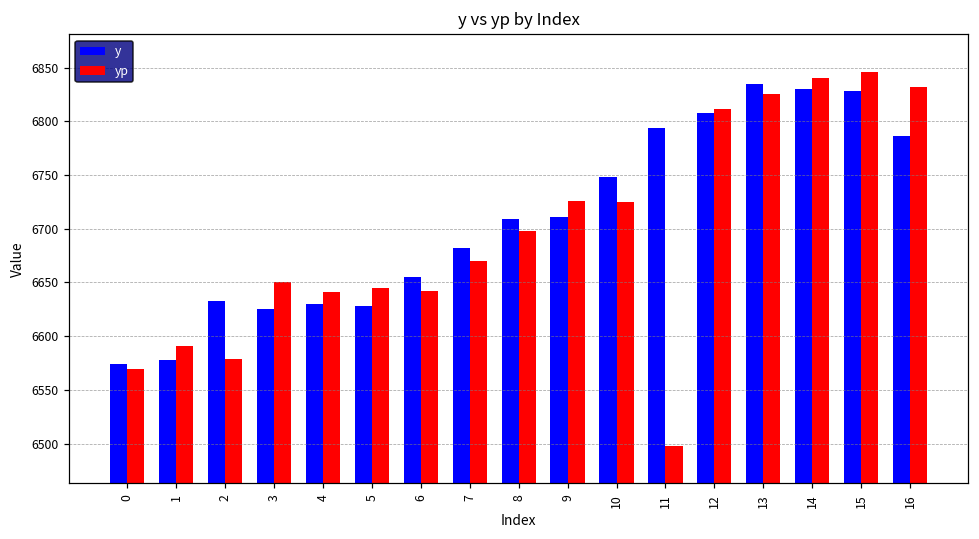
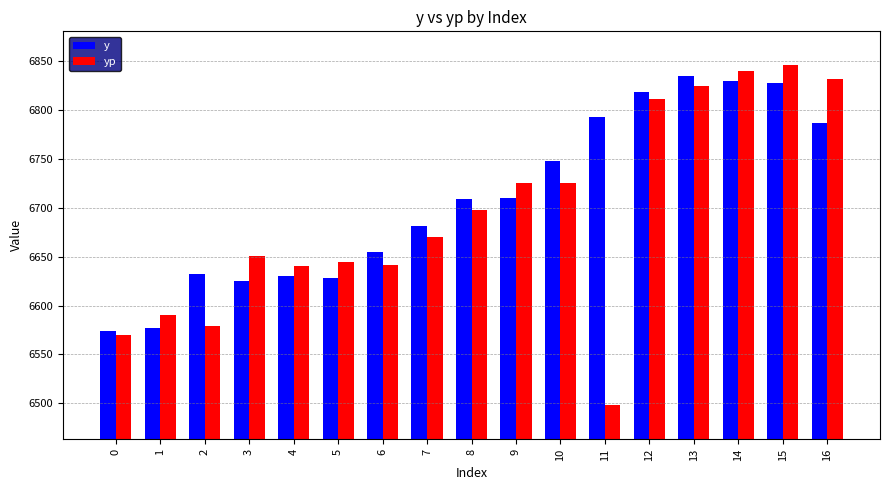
  {
    "y": {
      "0": 6570,
      "1": 6580,
      "2": 6630,
      "3": 6630,
      "4": 6630,
      "5": 6630,
      "6": 6650,
      "7": 6680,
      "8": 6710,
      "9": 6710,
      "10": 6750,
      "11": 6790,
-     "12": 6810,
+     "12": 6820,
      "13": 6840,
      "14": 6830,
      "15": 6830,
      "16": 6790
    },
    "yp": {
      "0": 6570,
      "1": 6590,
      "2": 6580,
      "3": 6650,
      "4": 6640,
      "5": 6640,
      "6": 6640,
      "7": 6670,
      "8": 6700,
      "9": 6730,
      "10": 6730,
      "11": 6500,
      "12": 6810,
      "13": 6830,
      "14": 6840,
      "15": 6850,
      "16": 6830
    }
  }
